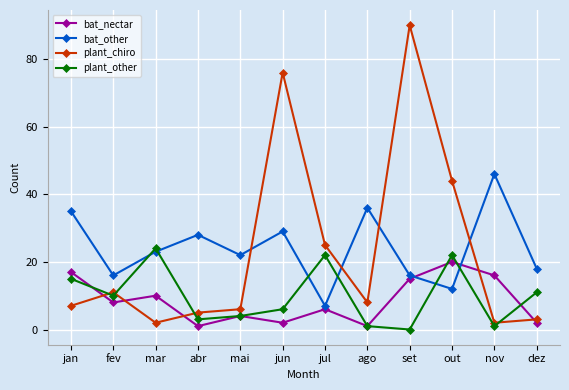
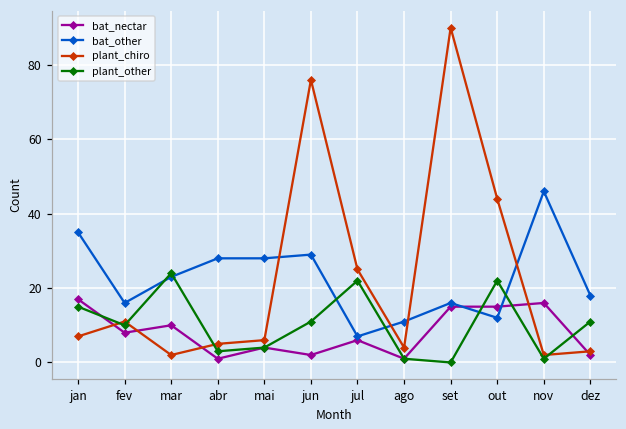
  {
    "bat_nectar": {
      "jan": 17,
      "fev": 8,
      "mar": 10,
      "abr": 1,
      "jun": 2,
      "jul": 6,
      "set": 15,
-     "out": 20,
+     "out": 15,
      "nov": 16,
      "dez": 2
    },
    "bat_other": {
      "jan": 35,
      "fev": 16,
      "mar": 23,
      "abr": 28,
-     "mai": 22,
+     "mai": 28,
      "jun": 29,
      "jul": 7,
-     "ago": 36,
+     "ago": 11,
      "set": 16,
      "out": 12,
      "nov": 46,
      "dez": 18
    },
    "plant_chiro": {
      "jan": 7,
      "fev": 11,
      "mar": 2,
      "abr": 5,
      "mai": 6,
      "jun": 76,
      "jul": 25,
-     "ago": 8,
+     "ago": 4,
      "set": 90,
      "out": 44,
      "nov": 2,
      "dez": 3
    },
    "plant_other": {
      "jan": 15,
      "fev": 10,
      "mar": 24,
      "abr": 3,
-     "jun": 6,
+     "jun": 11,
      "jul": 22,
      "set": 0,
      "out": 22,
      "nov": 1,
      "dez": 11
    }
  }
